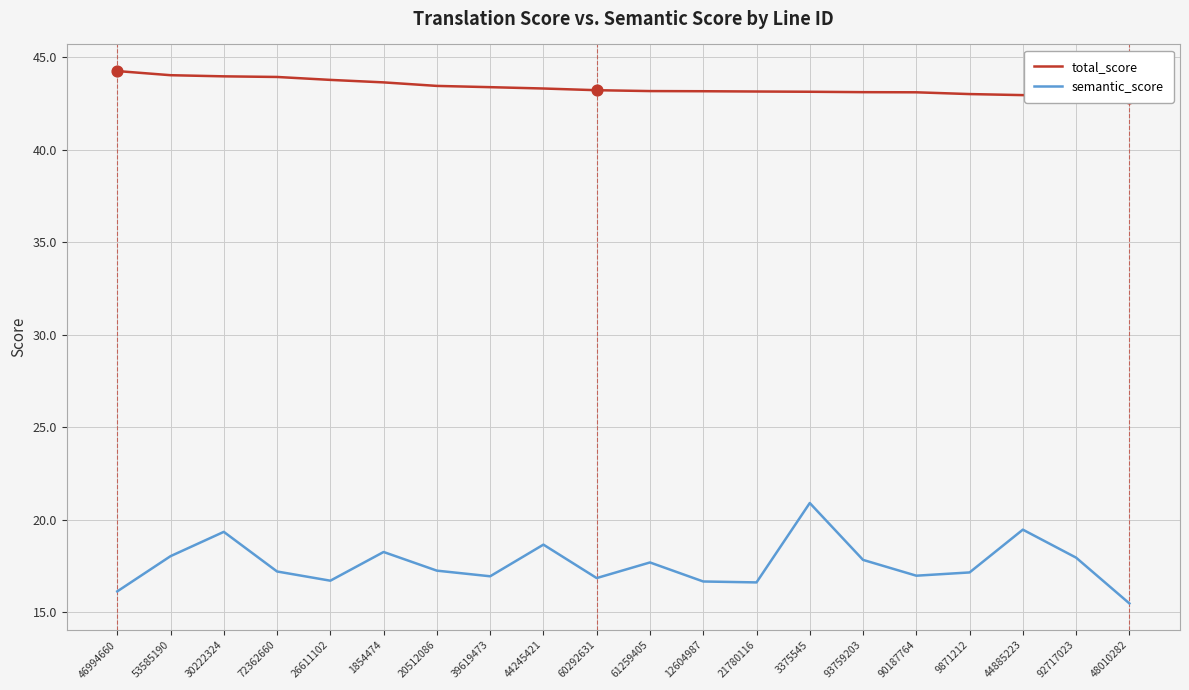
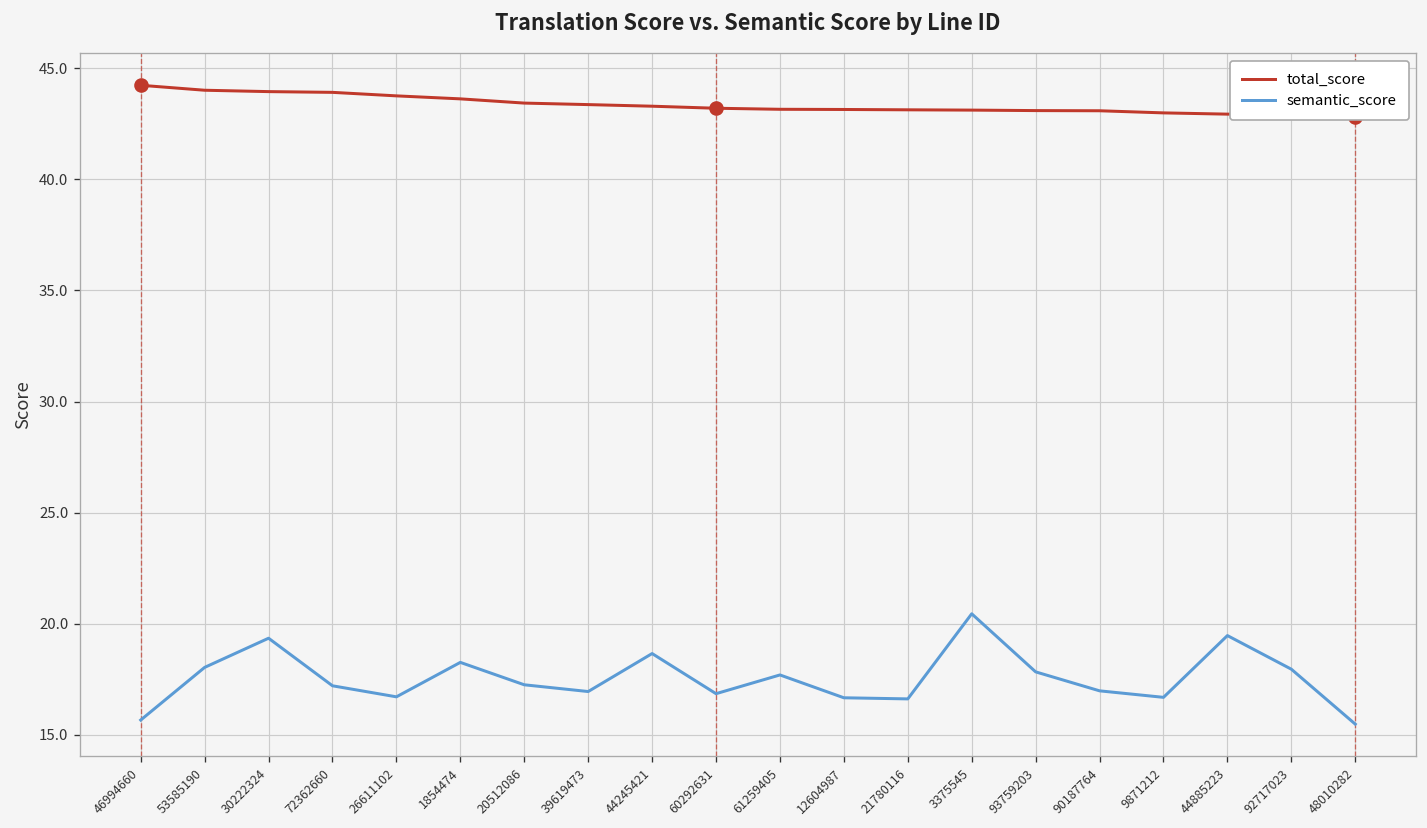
  {
    "semantic_score": {
-     "46994660": 16.1,
+     "46994660": 15.7,
      "53585190": 18.0,
      "30222324": 19.3,
      "72362660": 17.2,
      "26611102": 16.7,
      "1854474": 18.3,
      "20512086": 17.2,
      "39619473": 16.9,
      "44245421": 18.7,
      "60292631": 16.8,
      "61259405": 17.7,
      "12604987": 16.7,
      "21780116": 16.6,
-     "3375545": 20.9,
+     "3375545": 20.4,
      "93759203": 17.8,
      "90187764": 17.0,
-     "9871212": 17.2,
+     "9871212": 16.7,
      "44885223": 19.5,
      "92717023": 18.0,
      "48010282": 15.5
    }
  }
